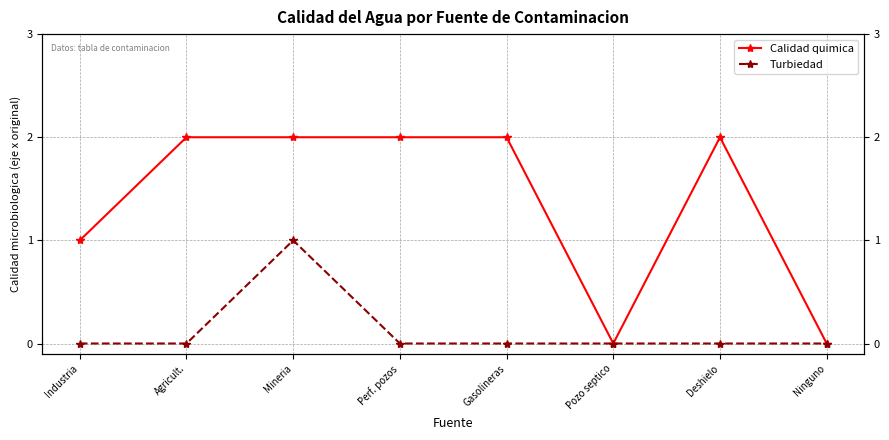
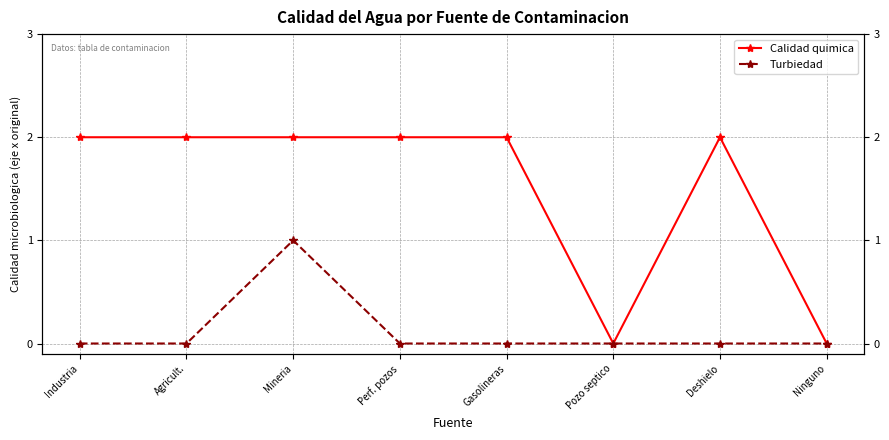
  {
    "Calidad quimica": {
-     "Industria": 1,
+     "Industria": 2,
      "Agricult.": 2,
      "Mineria": 2,
      "Perf. pozos": 2,
      "Gasolineras": 2,
      "Deshielo": 2
    },
    "Turbiedad": {
      "Industria": 0,
      "Agricult.": 0,
      "Mineria": 1,
      "Perf. pozos": 0,
      "Gasolineras": 0,
      "Deshielo": 0
    }
  }
